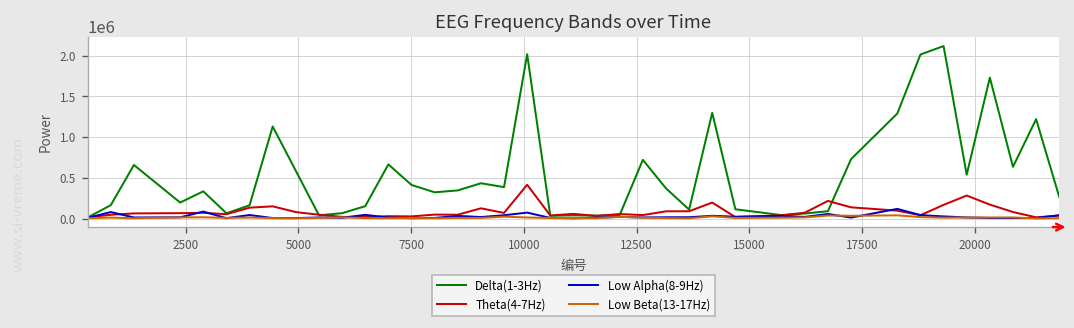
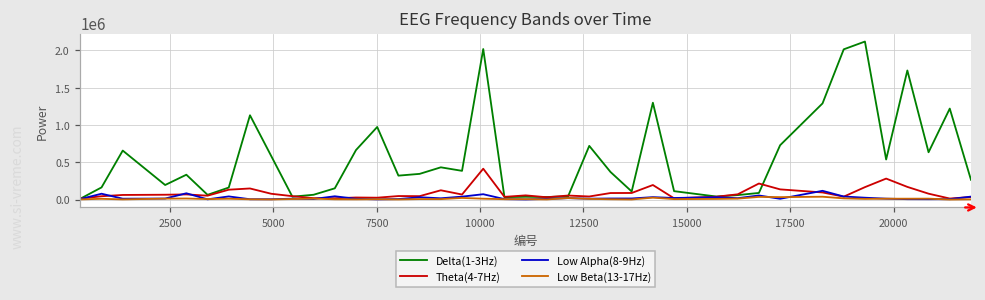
  {
    "Delta(1-3Hz)": {
-     "7500": 400000
+     "7500": 1000000
    }
  }
